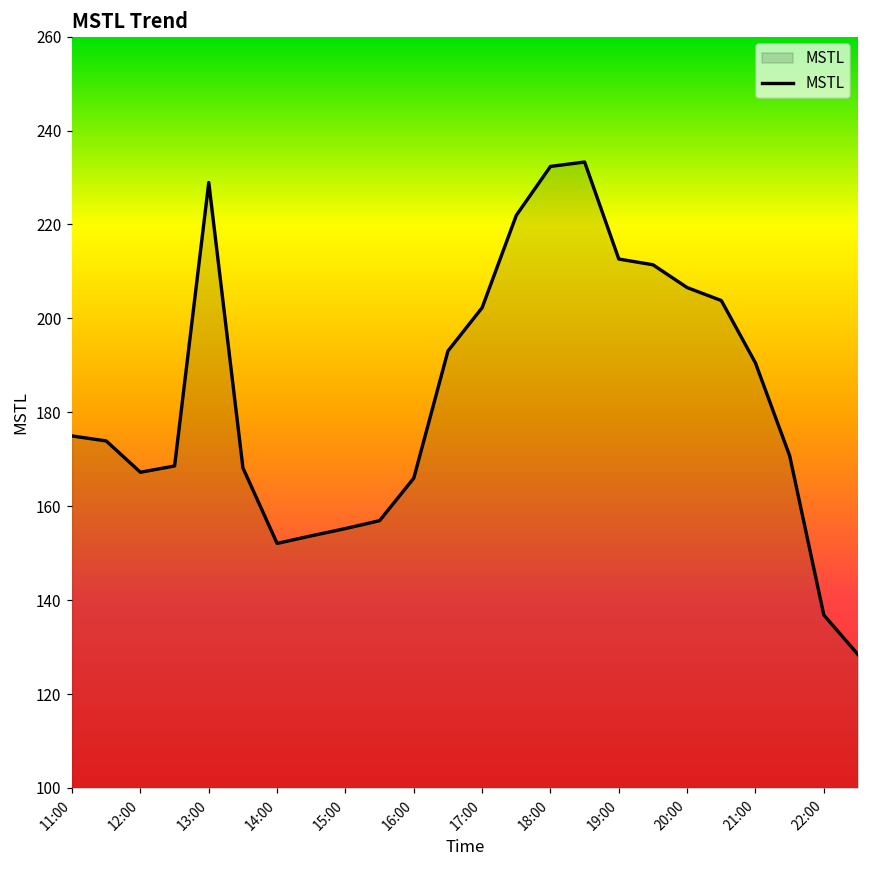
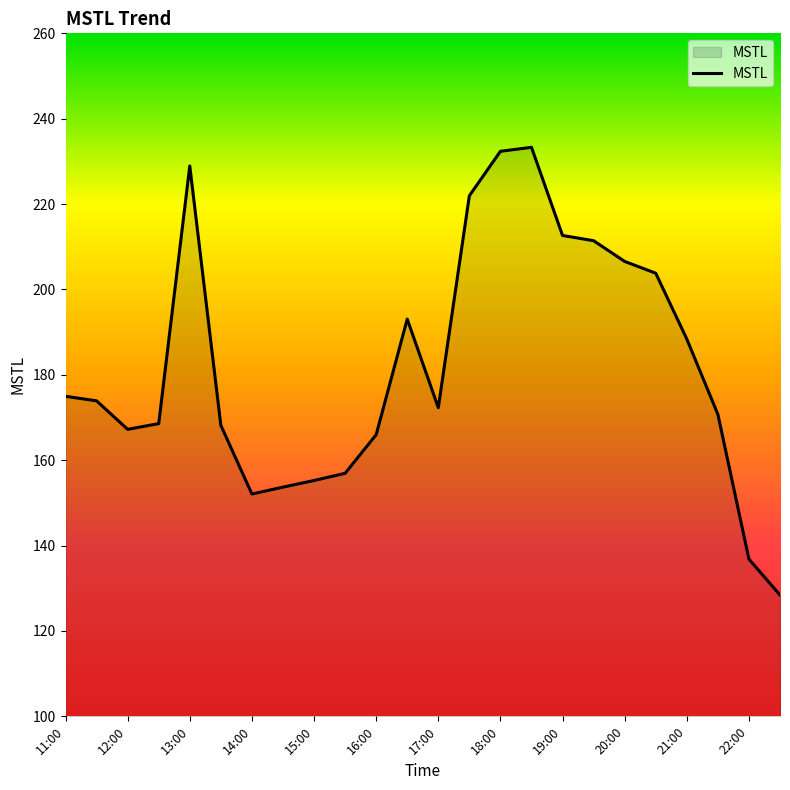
  {
    "11:00": 175,
    "12:00": 167,
    "13:00": 229,
    "14:00": 152,
    "15:00": 155,
    "16:00": 166,
-   "17:00": 202,
+   "17:00": 172,
    "18:00": 232,
    "19:00": 213,
    "20:00": 207,
-   "21:00": 190,
+   "21:00": 188,
    "22:00": 137
  }
